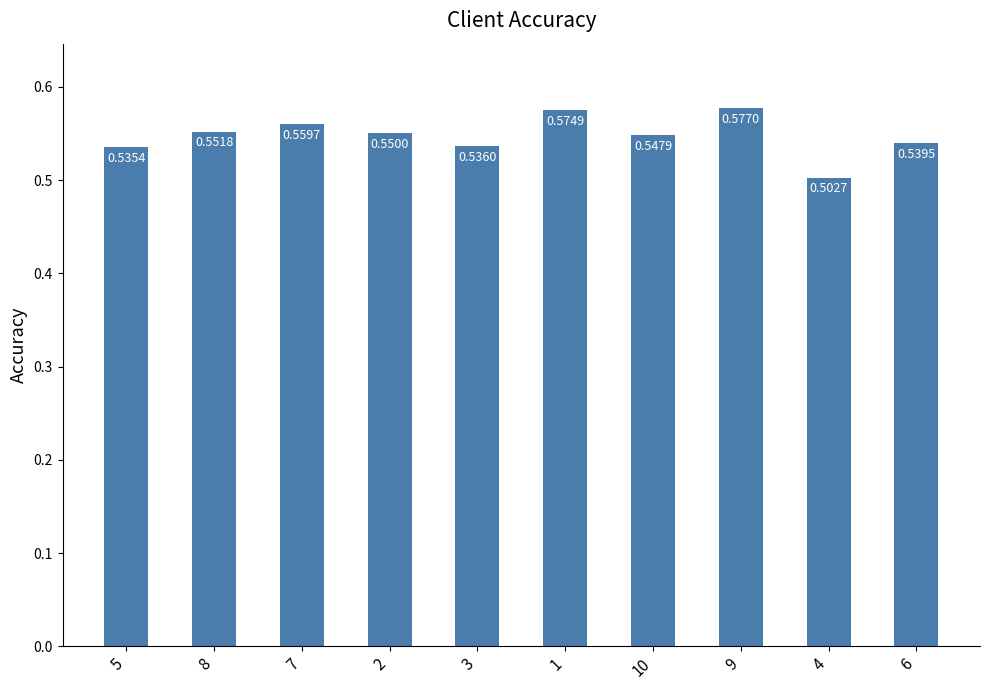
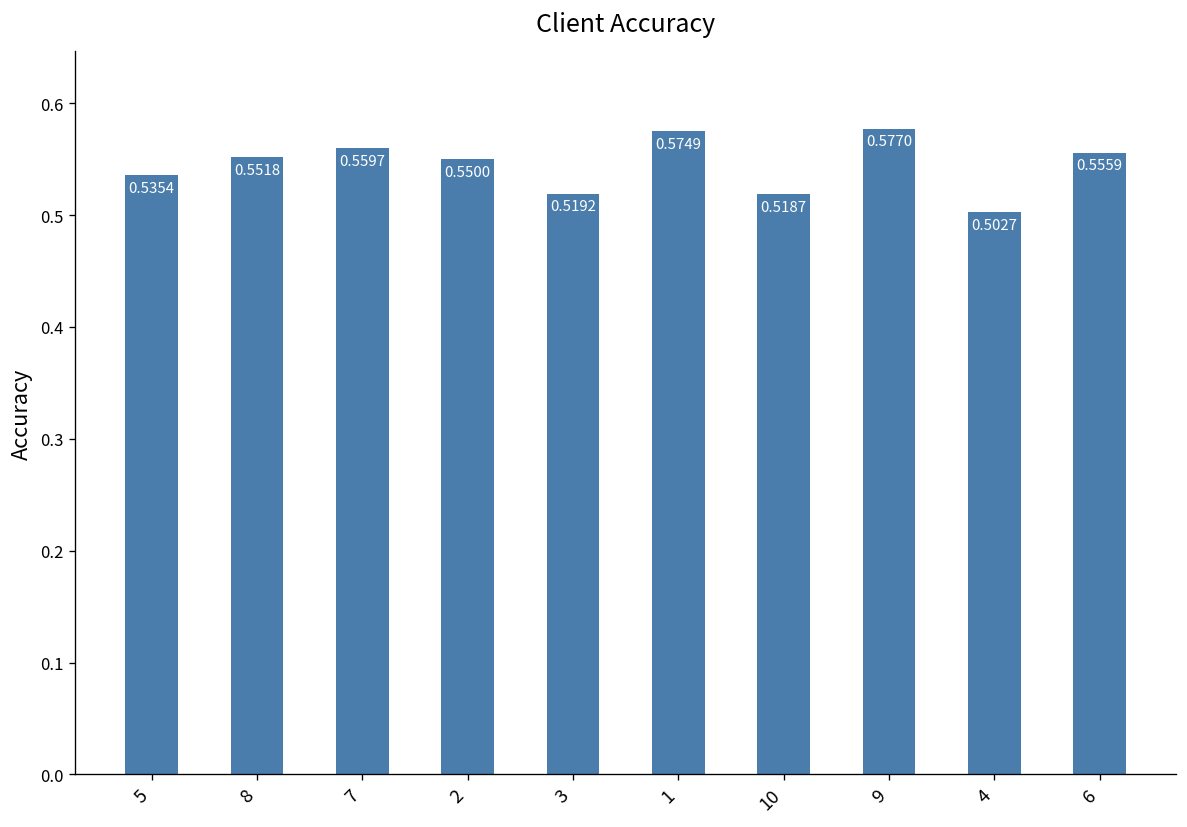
  {
    "5": 0.5354,
    "8": 0.5518,
    "7": 0.5597,
    "2": 0.5500,
-   "3": 0.5360,
+   "3": 0.5192,
    "1": 0.5749,
-   "10": 0.5479,
+   "10": 0.5187,
    "9": 0.5770,
    "4": 0.5027,
-   "6": 0.5395
+   "6": 0.5559
  }
